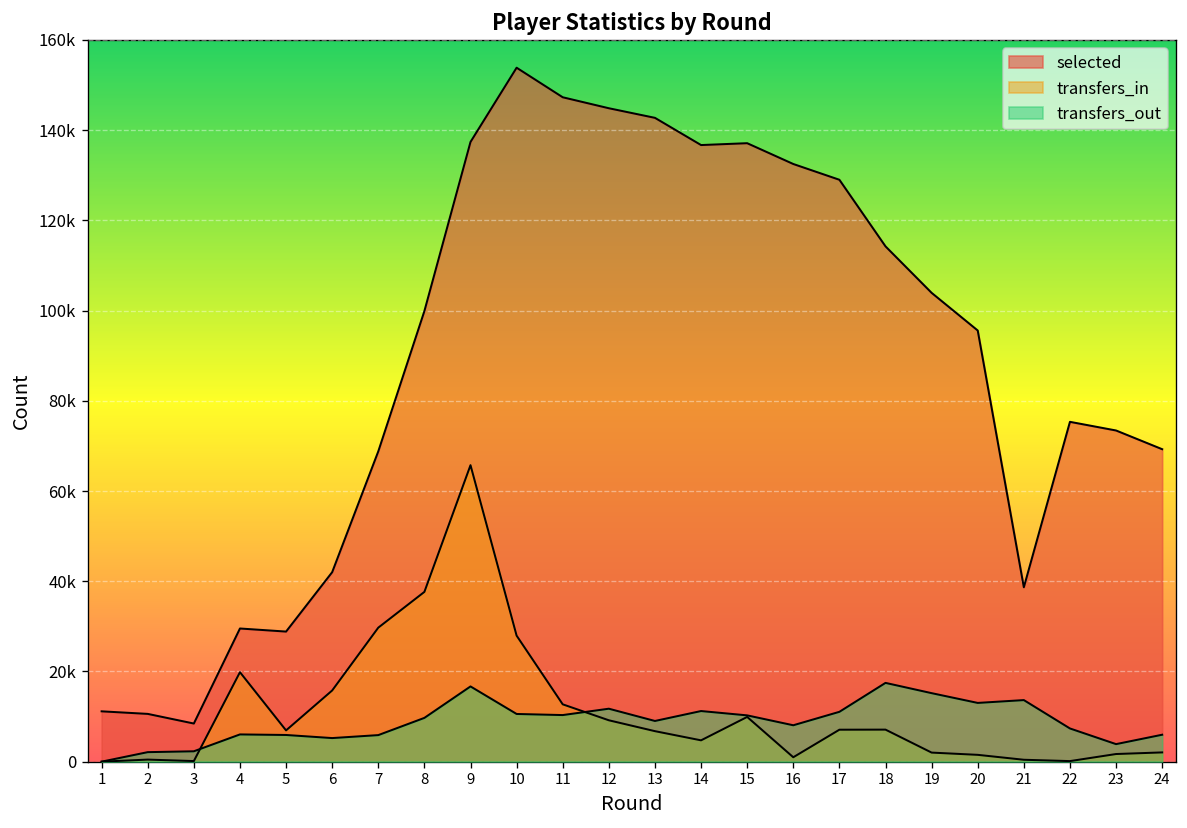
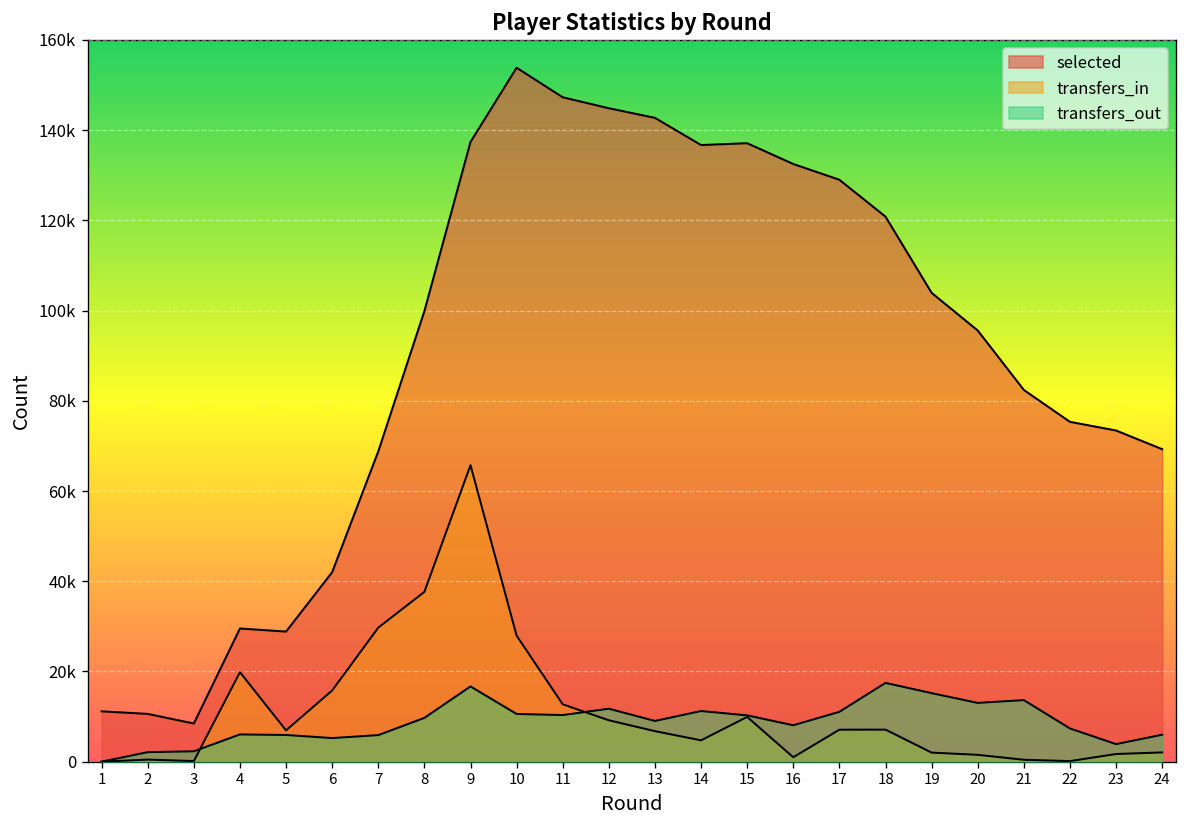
  {
    "selected": {
      "1": 11000,
      "2": 11000,
      "3": 8000,
      "4": 30000,
      "5": 29000,
      "6": 42000,
      "7": 69000,
      "8": 100000,
      "9": 137000,
      "10": 154000,
      "11": 147000,
      "12": 145000,
      "13": 143000,
      "14": 137000,
      "15": 137000,
      "16": 133000,
      "17": 129000,
-     "18": 114000,
+     "18": 121000,
      "19": 104000,
      "20": 96000,
-     "21": 39000,
+     "21": 82000,
      "22": 75000,
      "23": 73000,
      "24": 69000
    },
    "transfers_in": {
      "2": 0,
      "3": 0,
      "4": 20000,
      "5": 7000,
      "6": 16000,
      "7": 30000,
      "8": 38000,
      "9": 66000,
      "10": 28000,
      "11": 13000,
      "12": 9000,
      "13": 7000,
      "14": 5000,
      "16": 1000,
      "17": 7000,
      "18": 7000,
      "19": 2000,
      "20": 2000,
      "21": 0,
      "22": 0,
      "23": 2000,
      "24": 2000
    },
    "transfers_out": {
      "2": 2000,
      "3": 2000,
      "4": 6000,
      "5": 6000,
      "6": 5000,
      "7": 6000,
      "8": 10000,
      "9": 17000,
      "10": 11000,
      "11": 10000,
      "12": 12000,
      "13": 9000,
      "14": 11000,
      "16": 8000,
      "17": 11000,
      "18": 17000,
      "19": 15000,
      "20": 13000,
      "21": 14000,
      "22": 7000,
      "23": 4000,
      "24": 6000
    }
  }
